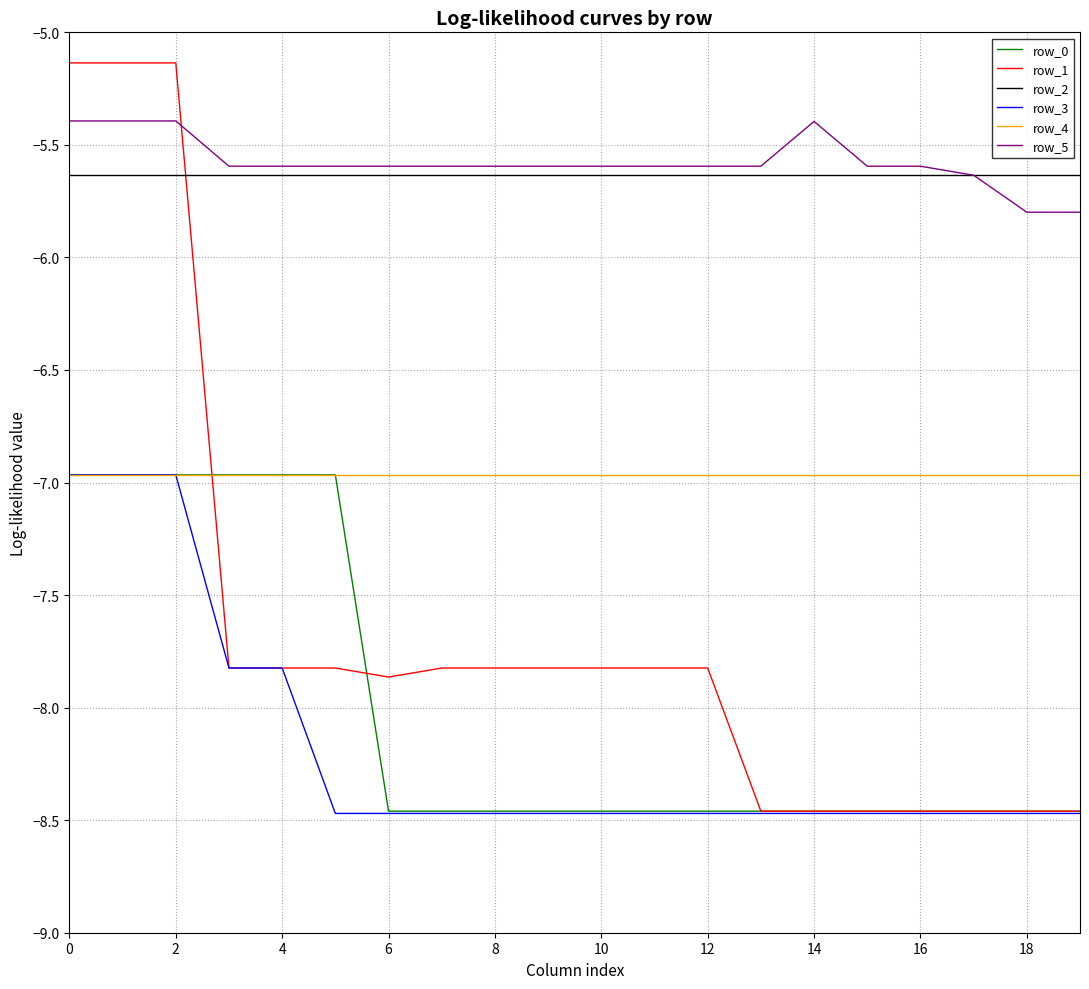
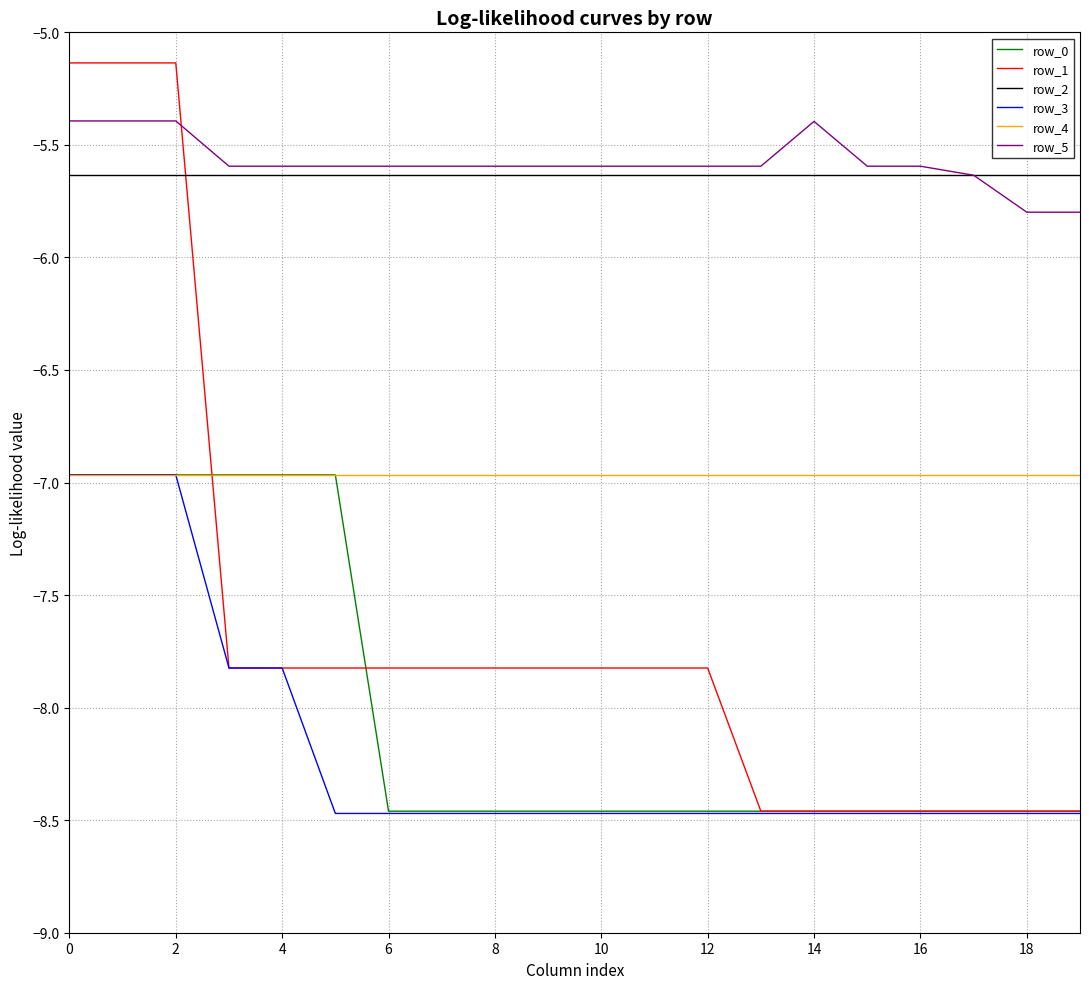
  {
    "row_1": {
      "0": -5.14,
      "2": -5.14,
-     "6": -7.86,
+     "6": -7.82,
      "8": -7.82,
      "10": -7.82,
      "12": -7.82
    },
    "row_2": {
      "0": -5.63,
      "2": -5.63,
      "4": -5.63,
      "6": -5.63,
      "8": -5.63,
      "10": -5.63,
      "12": -5.63,
      "14": -5.63,
      "16": -5.63,
      "18": -5.63
    },
    "row_4": {
      "6": -6.97,
      "8": -6.97,
      "10": -6.97,
      "12": -6.97,
      "14": -6.97,
      "16": -6.97,
      "18": -6.97
    },
    "row_5": {
      "0": -5.39,
      "2": -5.39,
      "4": -5.59,
      "6": -5.59,
      "8": -5.59,
      "10": -5.59,
      "12": -5.59,
      "14": -5.40,
      "16": -5.59,
      "18": -5.80
    }
  }
